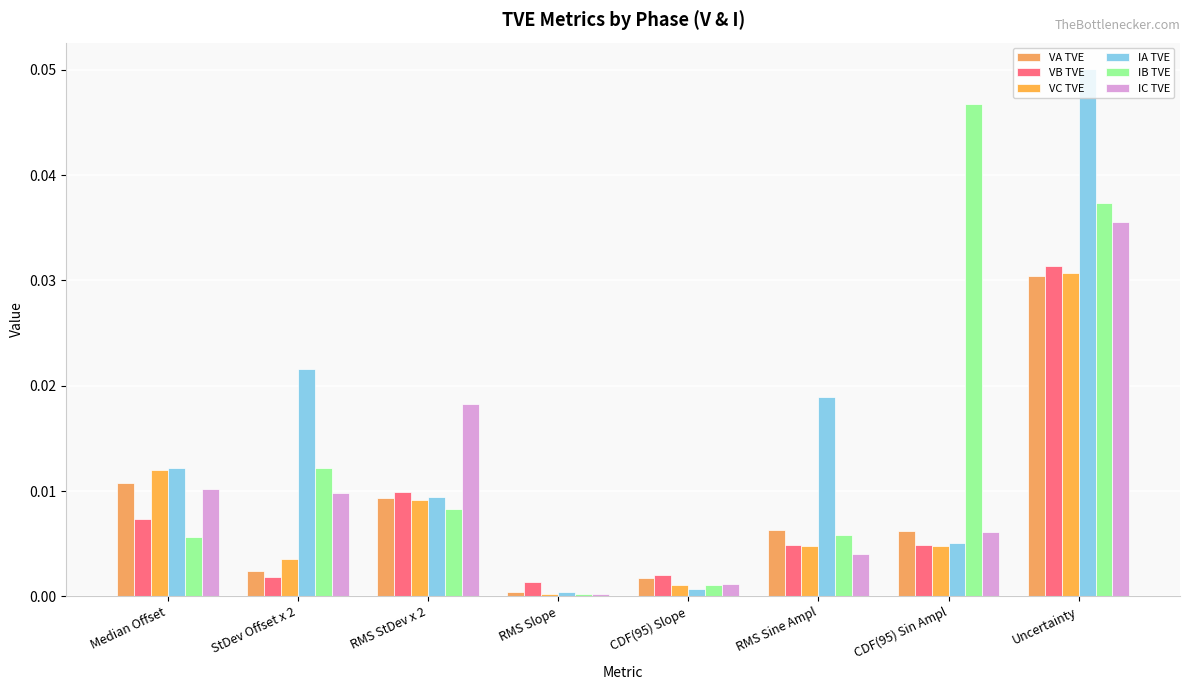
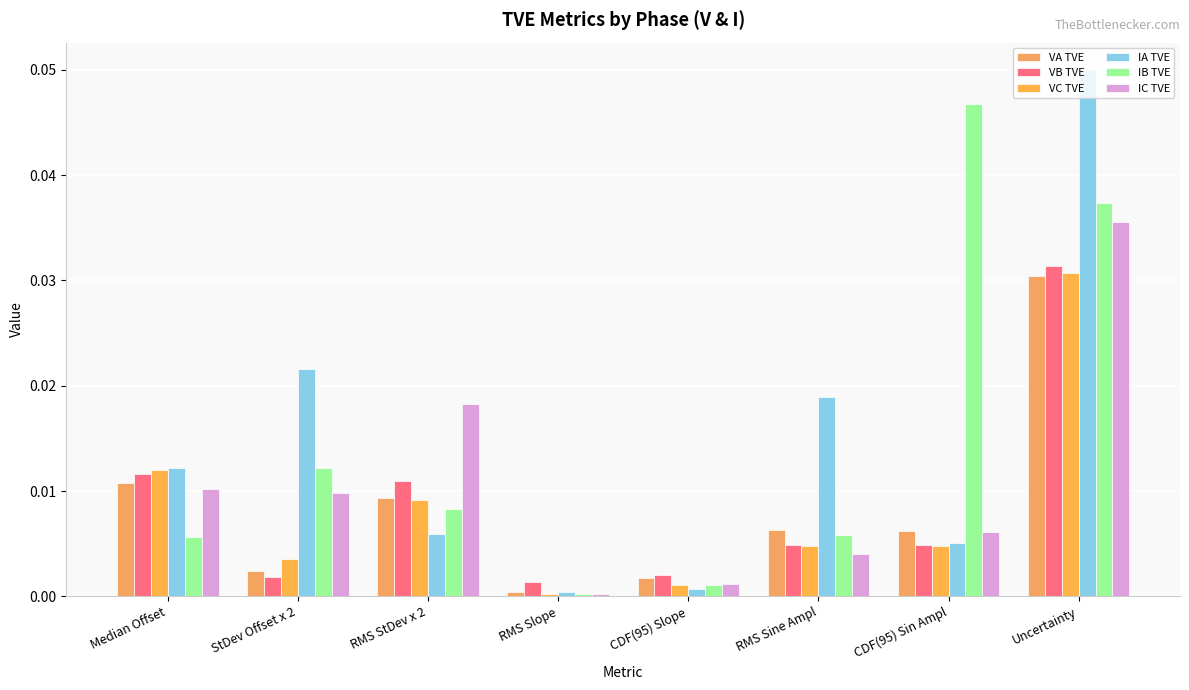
  {
    "VB TVE": {
-     "Median Offset": 0.0074,
+     "Median Offset": 0.0116,
      "StDev Offset x 2": 0.0019,
-     "RMS StDev x 2": 0.0099,
+     "RMS StDev x 2": 0.0109,
      "RMS Slope": 0.0014,
      "CDF(95) Slope": 0.0020,
      "RMS Sine Ampl": 0.0049,
      "CDF(95) Sin Ampl": 0.0048,
      "Uncertainty": 0.0314
    },
    "IA TVE": {
      "Median Offset": 0.0122,
      "StDev Offset x 2": 0.0216,
-     "RMS StDev x 2": 0.0094,
+     "RMS StDev x 2": 0.0060,
      "RMS Slope": 0.0004,
      "CDF(95) Slope": 0.0007,
      "RMS Sine Ampl": 0.0190,
      "CDF(95) Sin Ampl": 0.0051
    },
    "IB TVE": {
      "Median Offset": 0.0057,
      "StDev Offset x 2": 0.0122,
      "RMS StDev x 2": 0.0083,
      "CDF(95) Slope": 0.0011,
      "RMS Sine Ampl": 0.0058,
      "CDF(95) Sin Ampl": 0.0468,
      "Uncertainty": 0.0374
    },
    "IC TVE": {
      "Median Offset": 0.0102,
      "StDev Offset x 2": 0.0098,
      "RMS StDev x 2": 0.0183,
      "RMS Slope": 0.0003,
      "CDF(95) Slope": 0.0012,
      "RMS Sine Ampl": 0.0041,
      "CDF(95) Sin Ampl": 0.0061,
      "Uncertainty": 0.0355
    }
  }
